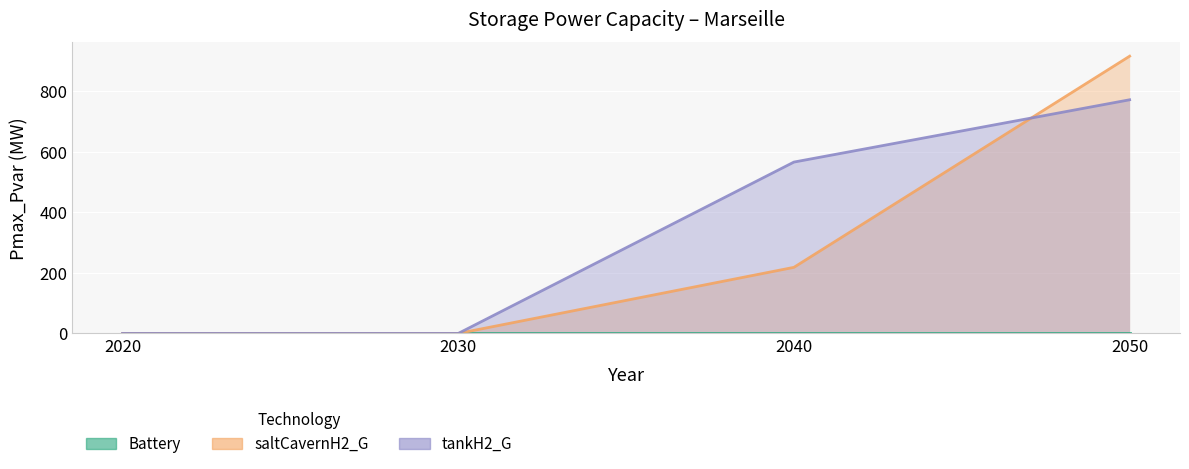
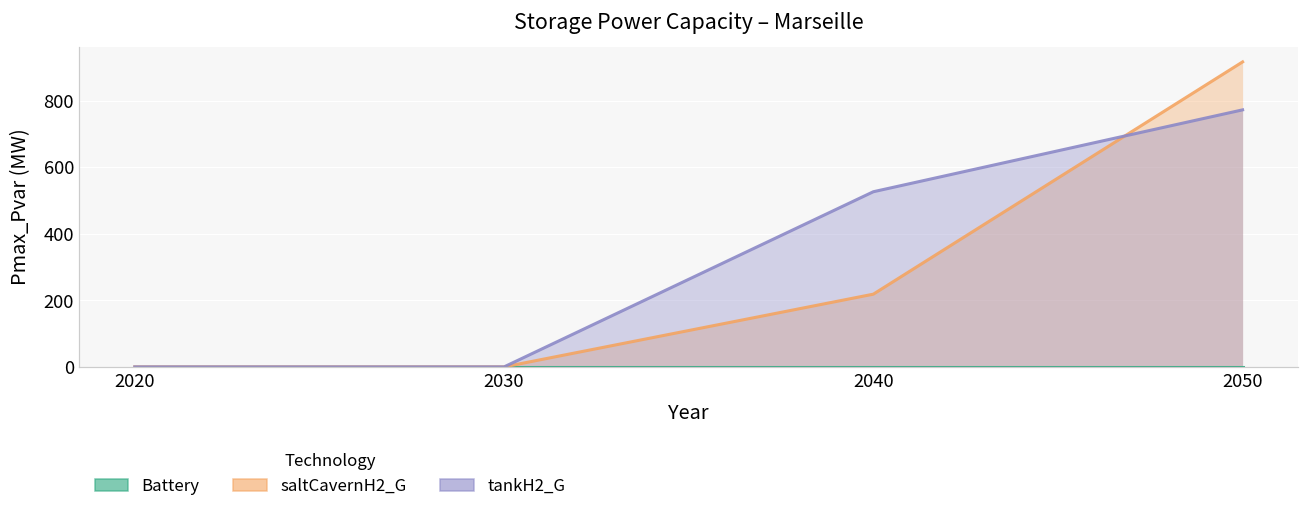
  {
    "Battery": {
      "2040": 0,
      "2050": 0
    },
    "saltCavernH2_G": {
      "2040": 220,
      "2050": 920
    },
    "tankH2_G": {
-     "2040": 570,
+     "2040": 530,
      "2050": 770
    }
  }
